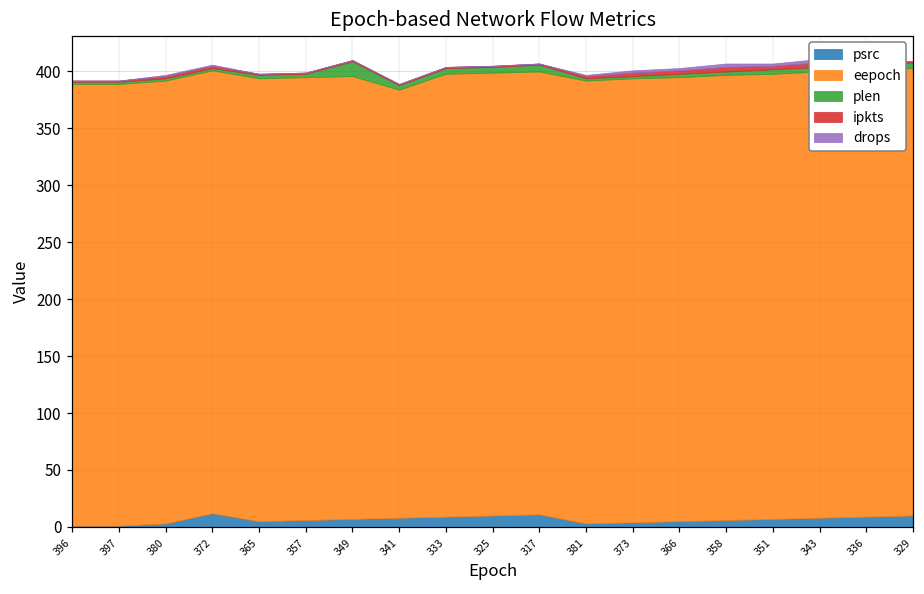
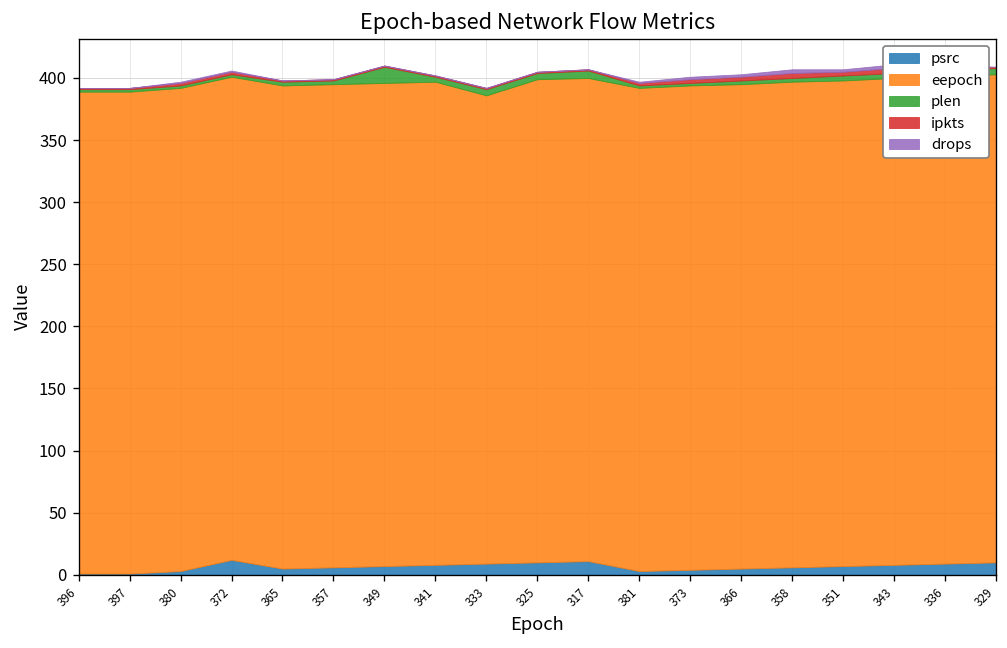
  {
    "psrc": {
      "380": 3,
      "372": 12,
      "365": 5,
      "357": 6,
      "349": 7,
      "341": 8,
      "333": 9,
      "325": 10,
      "317": 11,
      "381": 3,
      "373": 4,
      "366": 5,
      "358": 6,
      "351": 7,
      "343": 8,
      "336": 9,
      "329": 10
    },
    "eepoch": {
      "365": 389,
      "357": 389,
      "349": 389,
-     "341": 376,
-     "333": 389,
+     "341": 389,
+     "333": 377,
      "325": 389,
      "317": 389,
      "366": 390,
      "358": 391,
      "351": 391,
      "329": 393
    },
    "plen": {
      "366": 3,
      "358": 3,
      "351": 4
    },
    "ipkts": {
      "358": 4
    },
    "drops": {
      "358": 3
    }
  }
